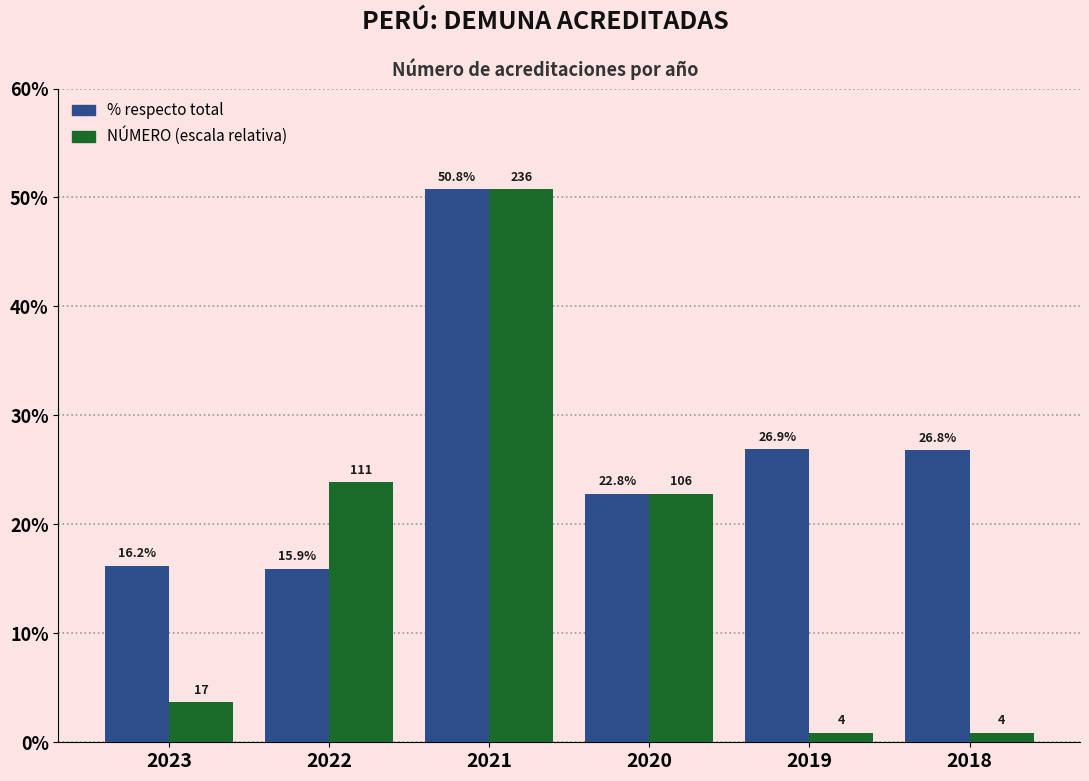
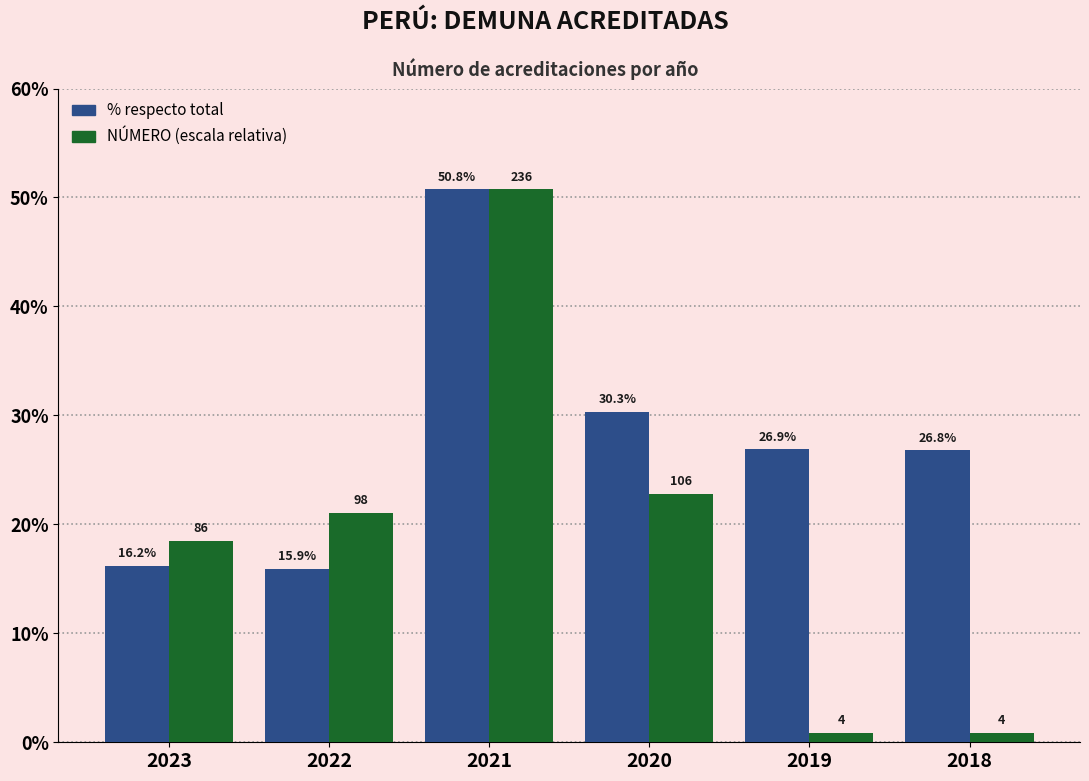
  {
    "% respecto total": {
      "2023": "16.2%",
      "2022": "15.9%",
      "2021": "50.8%",
-     "2020": "22.8%",
+     "2020": "30.3%",
      "2019": "26.9%",
      "2018": "26.8%"
    },
    "NÚMERO (escala relativa)": {
-     "2023": "17",
-     "2022": "111"
+     "2023": "86",
+     "2022": "98"
    }
  }
